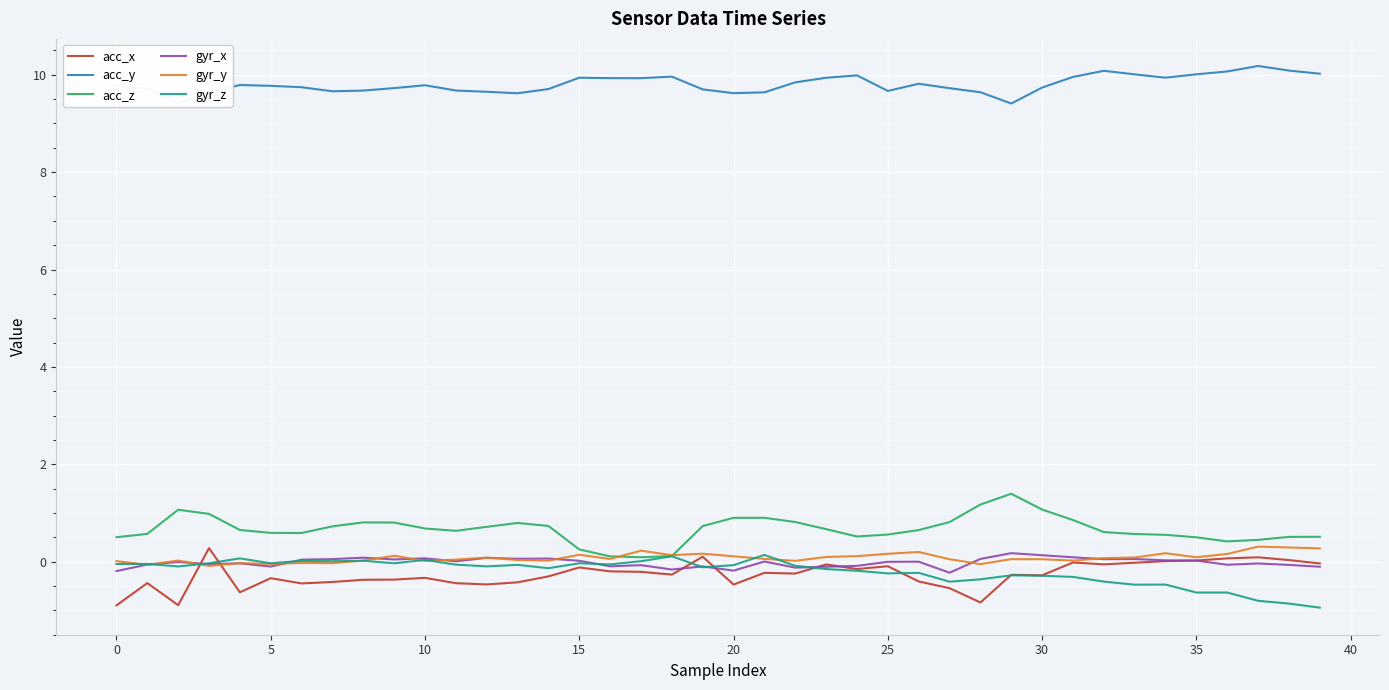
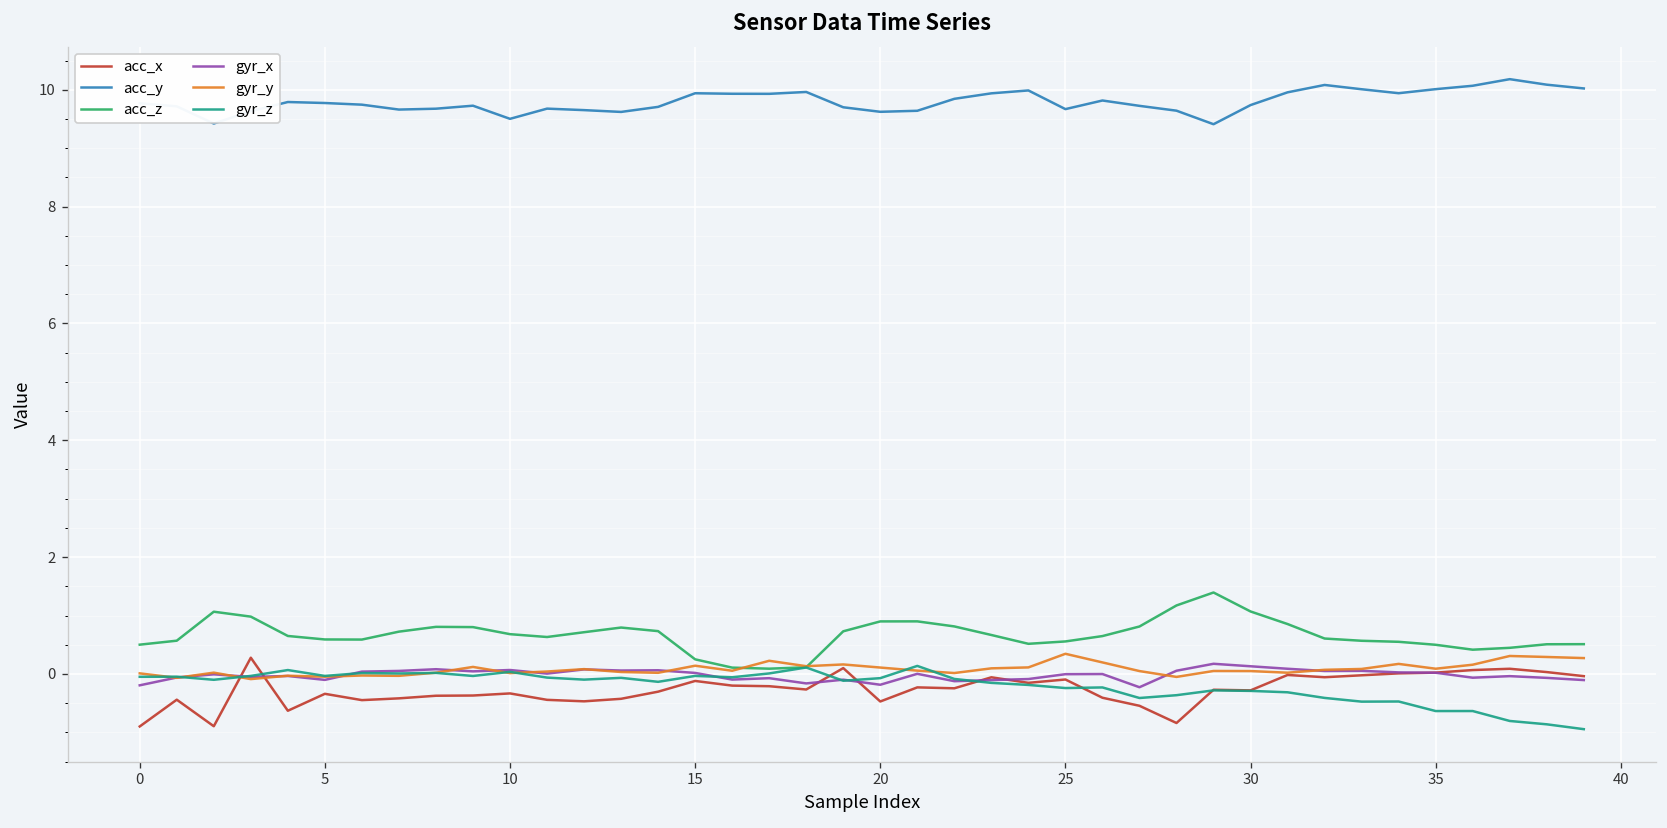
  {
    "acc_x": {
      "0": -0.9,
      "5": -0.3,
      "10": -0.3,
      "15": -0.1,
      "20": -0.5,
      "25": -0.1
    },
    "acc_y": {
      "5": 9.8,
-     "10": 9.8,
+     "10": 9.5,
      "15": 9.9,
      "20": 9.6,
      "25": 9.7,
      "30": 9.7,
      "35": 10.0
    },
    "gyr_x": {
      "0": -0.2,
      "5": -0.1,
      "20": -0.2,
      "25": 0.0,
      "30": 0.1
    },
    "gyr_y": {
      "0": 0.0,
      "15": 0.1,
      "20": 0.1,
-     "25": 0.2,
+     "25": 0.3,
      "30": 0.0,
      "35": 0.1
    }
  }
